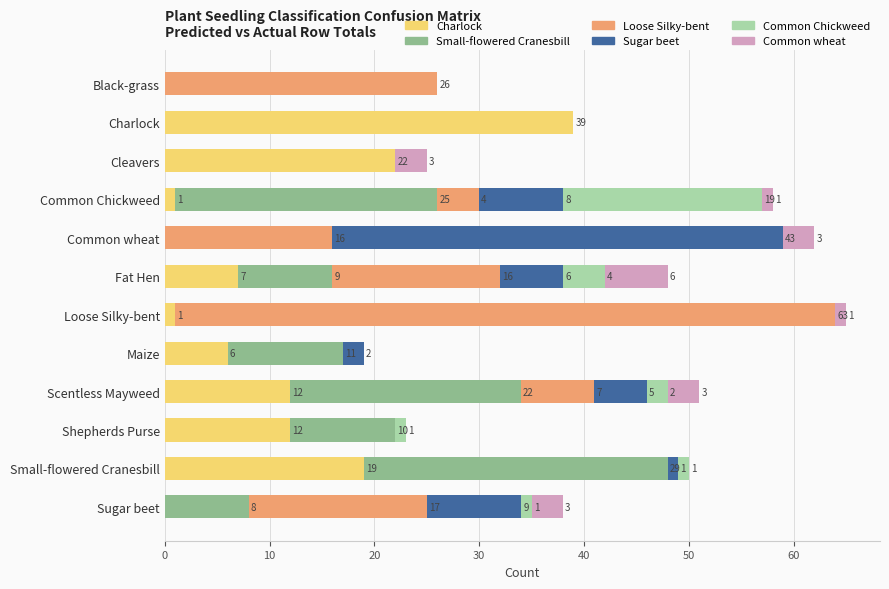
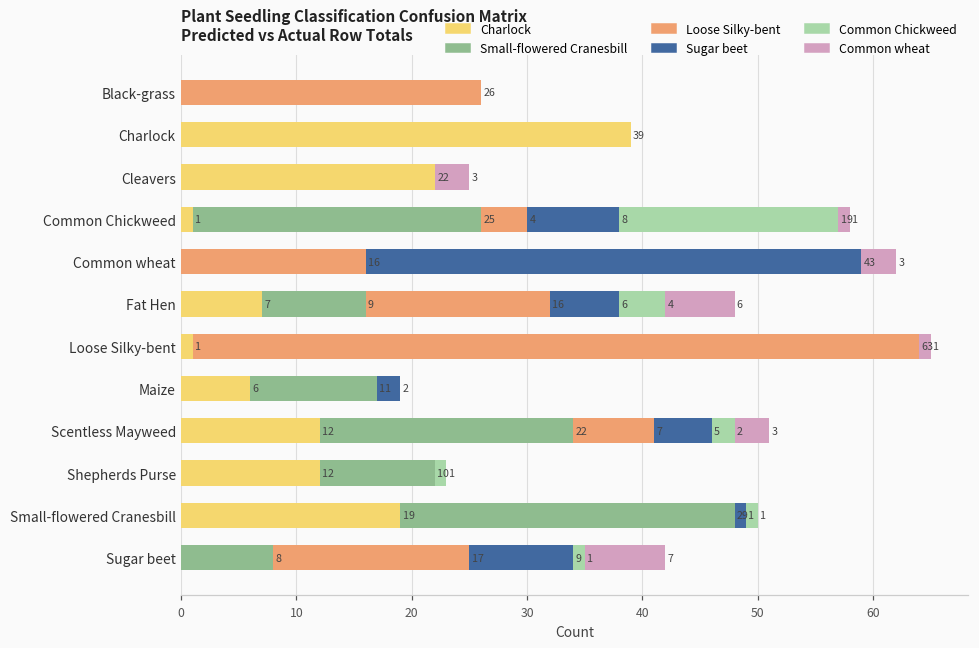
  {
    "Sugar beet": {
      "Common Chickweed": 8,
      "Common wheat": 43,
      "Fat Hen": 6,
      "Maize": 2,
      "Scentless Mayweed": 5,
      "Sugar beet": 9
    },
    "Common wheat": {
      "Cleavers": 3,
      "Common Chickweed": 1,
      "Common wheat": 3,
      "Fat Hen": 6,
      "Loose Silky-bent": 1,
      "Scentless Mayweed": 3,
-     "Sugar beet": 3
+     "Sugar beet": 7
    }
  }
